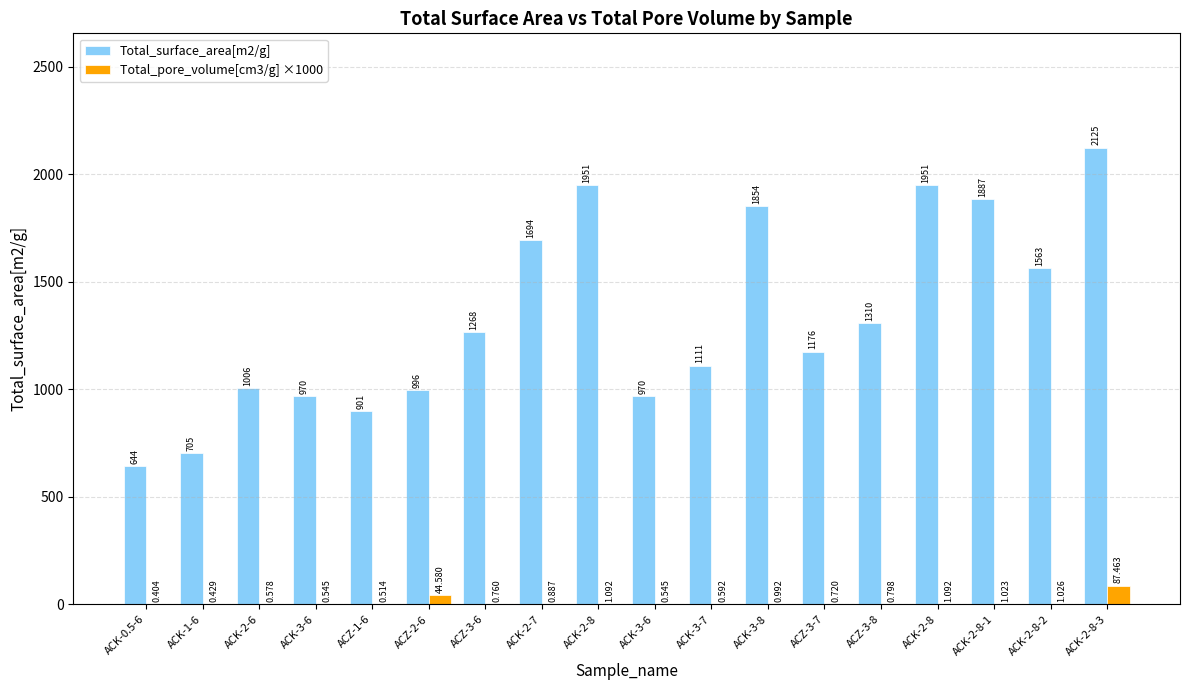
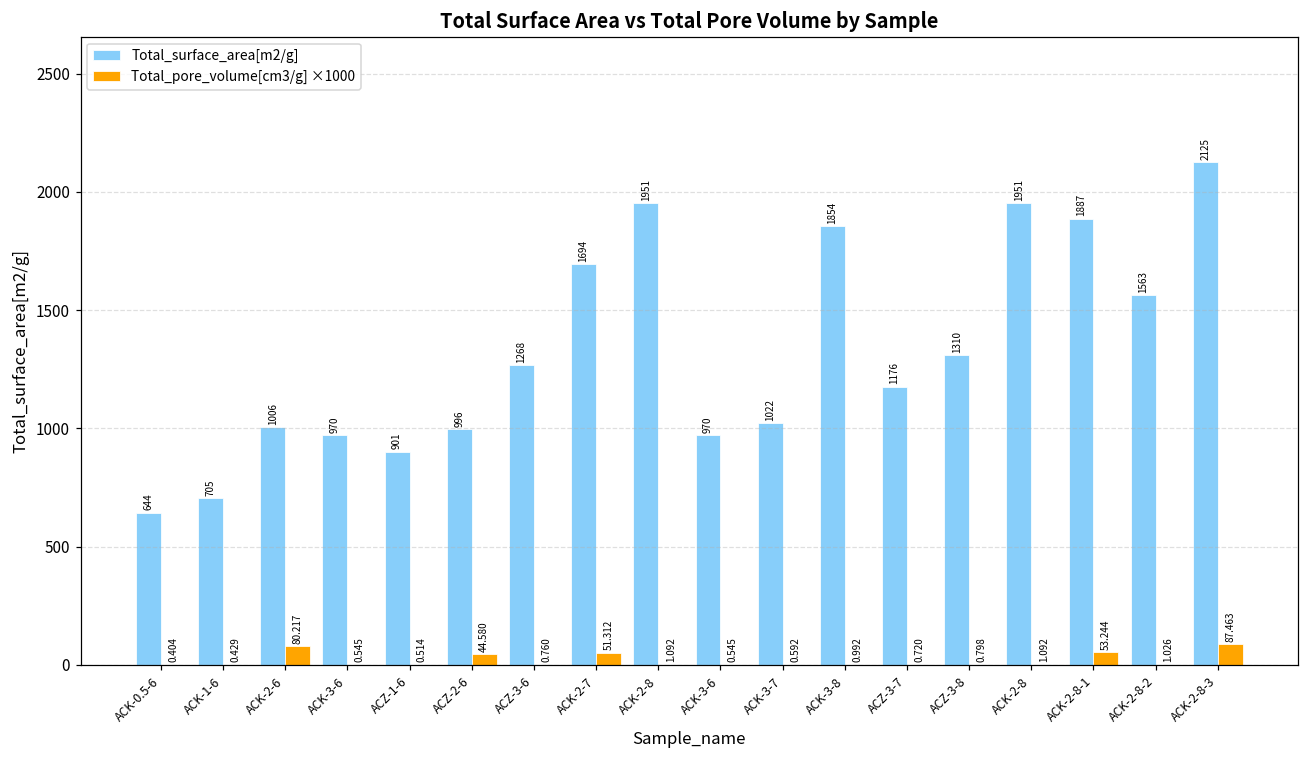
  {
    "Total_surface_area[m2/g]": {
      "ACK-0.5-6": 644,
      "ACK-1-6": 705,
      "ACK-2-6": 1006,
      "ACZ-1-6": 901,
      "ACZ-2-6": 996,
      "ACZ-3-6": 1268,
      "ACK-2-7": 1694,
-     "ACK-3-7": 1111,
+     "ACK-3-7": 1022,
      "ACK-3-8": 1854,
      "ACZ-3-7": 1176,
      "ACZ-3-8": 1310,
      "ACK-2-8-1": 1887,
      "ACK-2-8-2": 1563,
      "ACK-2-8-3": 2125
    },
    "Total_pore_volume[cm3/g] ×1000": {
      "ACK-0.5-6": 0.404,
      "ACK-1-6": 0.429,
-     "ACK-2-6": 0.578,
+     "ACK-2-6": 80.217,
      "ACZ-1-6": 0.514,
      "ACZ-2-6": 44.580,
      "ACZ-3-6": 0.760,
-     "ACK-2-7": 0.887,
+     "ACK-2-7": 51.312,
      "ACK-3-7": 0.592,
      "ACK-3-8": 0.992,
      "ACZ-3-7": 0.720,
      "ACZ-3-8": 0.798,
-     "ACK-2-8-1": 1.023,
+     "ACK-2-8-1": 53.244,
      "ACK-2-8-2": 1.026,
      "ACK-2-8-3": 87.463
    }
  }
